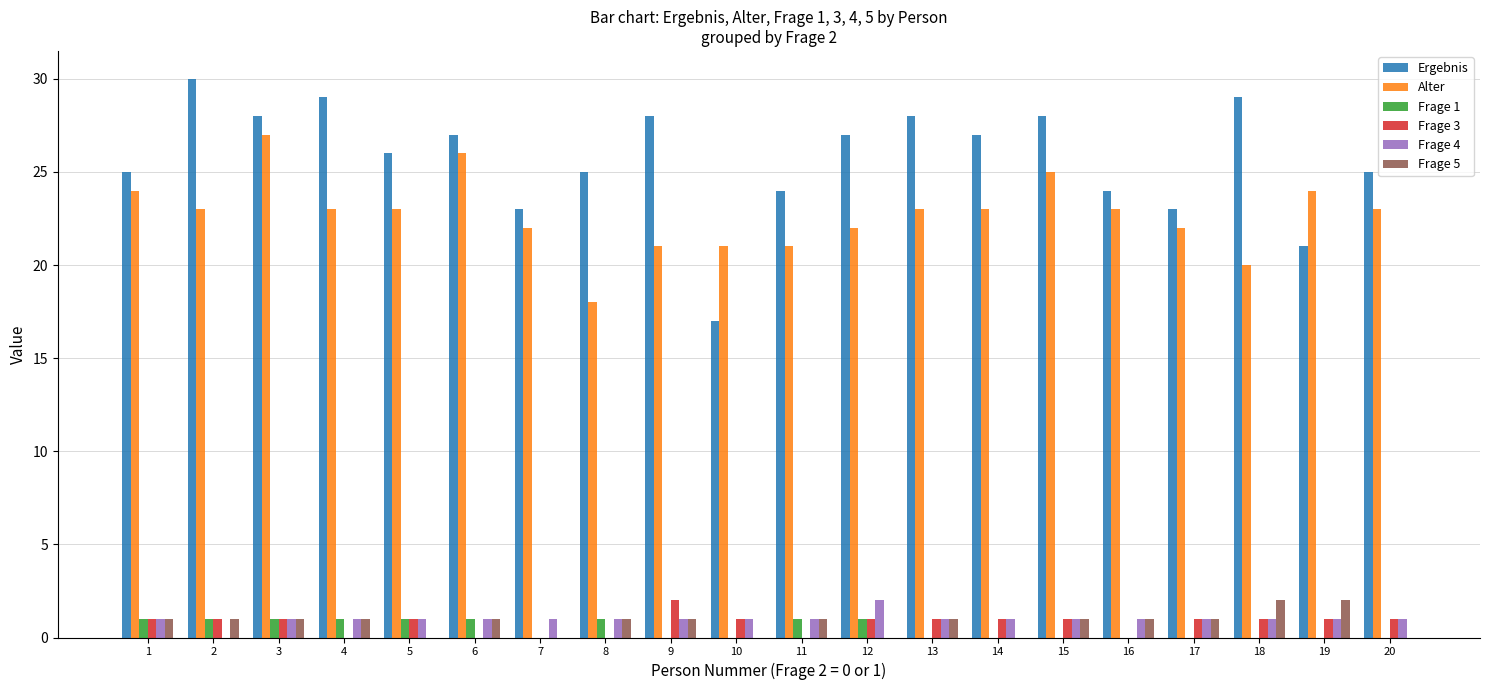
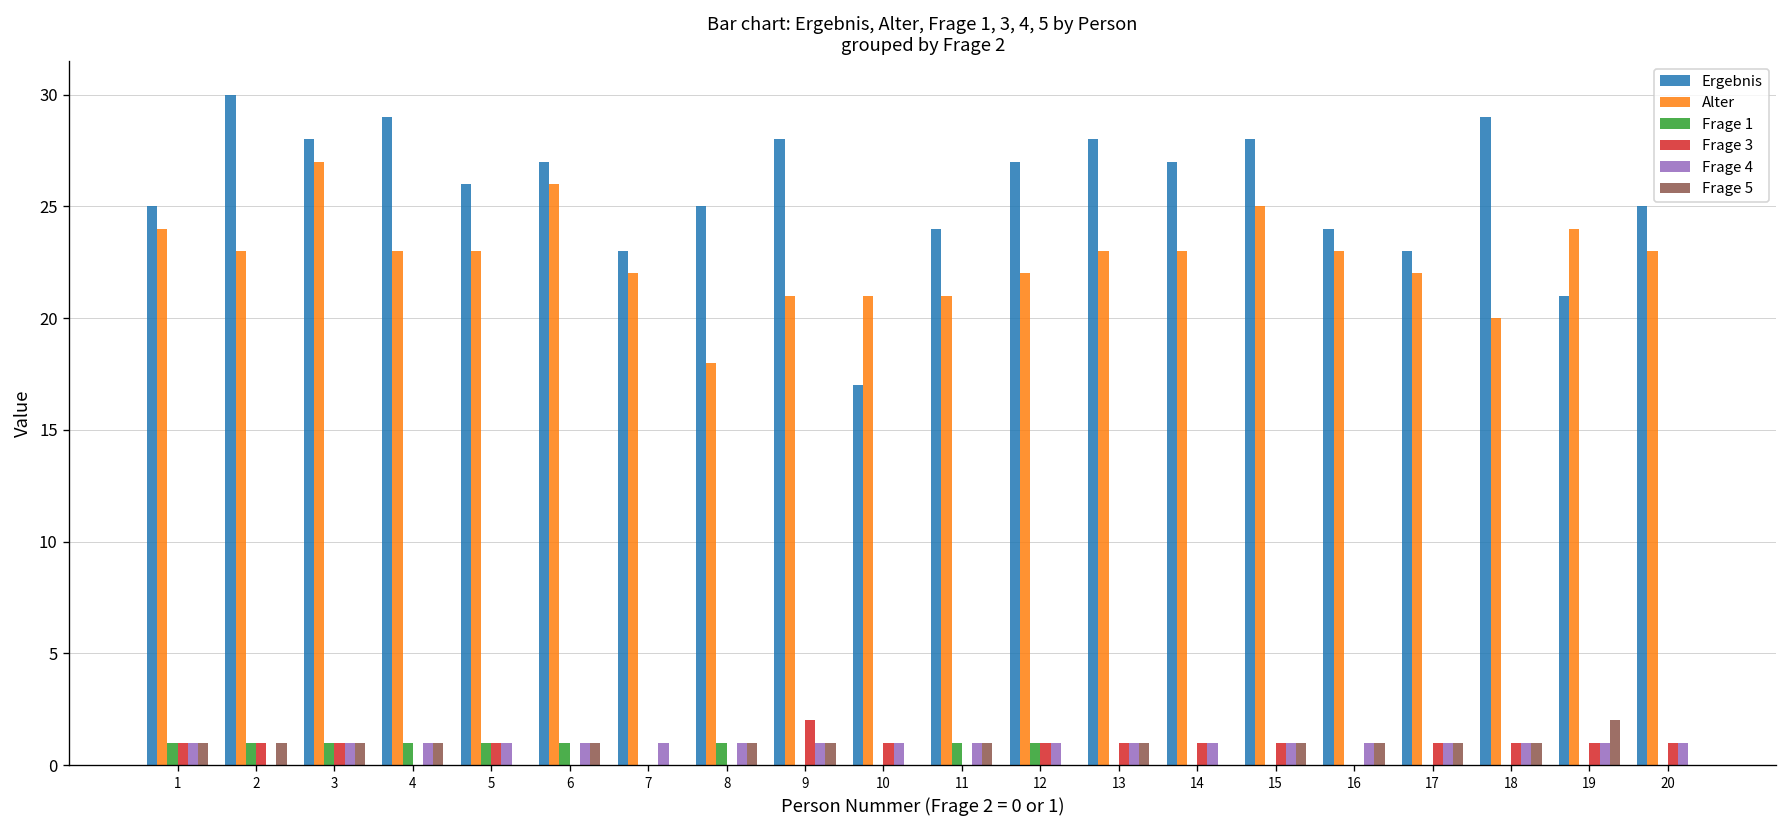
  {
    "Ergebnis": {
      "1": 25,
      "2": 30,
      "3": 28,
      "4": 29,
      "5": 26,
      "6": 27,
      "7": 23,
      "8": 25,
      "9": 28,
      "10": 17,
      "11": 24,
      "12": 27,
      "13": 28,
      "14": 27,
      "15": 28,
      "16": 24,
      "17": 23,
      "18": 29,
      "19": 21,
      "20": 25
    },
    "Alter": {
      "1": 24,
      "2": 23,
      "3": 27,
      "4": 23,
      "5": 23,
      "6": 26,
      "7": 22,
      "8": 18,
      "9": 21,
      "10": 21,
      "11": 21,
      "12": 22,
      "13": 23,
      "14": 23,
      "15": 25,
      "16": 23,
      "17": 22,
      "18": 20,
      "19": 24,
      "20": 23
    },
    "Frage 1": {
      "1": 1,
      "2": 1,
      "3": 1,
      "4": 1,
      "5": 1,
      "6": 1,
      "7": 0,
      "8": 1,
      "9": 0,
      "10": 0,
      "11": 1,
      "12": 1,
      "13": 0,
      "14": 0,
      "15": 0,
      "16": 0,
      "17": 0,
      "18": 0,
      "19": 0,
      "20": 0
    },
    "Frage 3": {
      "1": 1,
      "2": 1,
      "3": 1,
      "4": 0,
      "5": 1,
      "6": 0,
      "7": 0,
      "8": 0,
      "9": 2,
      "10": 1,
      "11": 0,
      "12": 1,
      "13": 1,
      "14": 1,
      "15": 1,
      "16": 0,
      "17": 1,
      "18": 1,
      "19": 1,
      "20": 1
    },
    "Frage 4": {
      "1": 1,
      "2": 0,
      "3": 1,
      "4": 1,
      "5": 1,
      "6": 1,
      "7": 1,
      "8": 1,
      "9": 1,
      "10": 1,
      "11": 1,
-     "12": 2,
+     "12": 1,
      "13": 1,
      "14": 1,
      "15": 1,
      "16": 1,
      "17": 1,
      "18": 1,
      "19": 1,
      "20": 1
    },
    "Frage 5": {
      "1": 1,
      "2": 1,
      "3": 1,
      "4": 1,
      "5": 0,
      "6": 1,
      "7": 0,
      "8": 1,
      "9": 1,
      "10": 0,
      "11": 1,
      "12": 0,
      "13": 1,
      "14": 0,
      "15": 1,
      "16": 1,
      "17": 1,
-     "18": 2,
+     "18": 1,
      "19": 2,
      "20": 0
    }
  }
